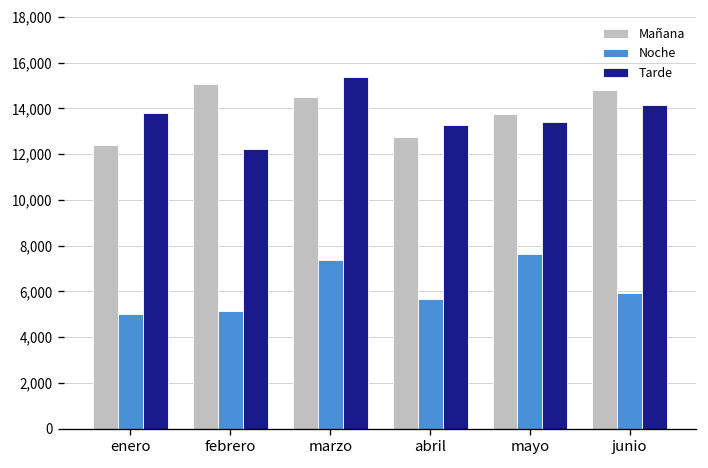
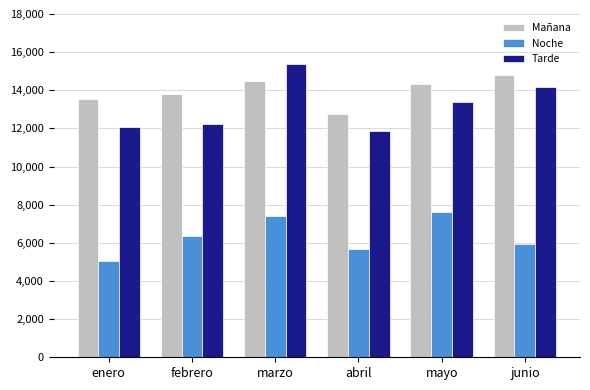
  {
    "Mañana": {
-     "enero": "12,400",
-     "febrero": "15,000",
+     "enero": "13,600",
+     "febrero": "13,800",
      "marzo": "14,500",
      "abril": "12,700",
-     "mayo": "13,800",
+     "mayo": "14,300",
      "junio": "14,800"
    },
    "Noche": {
      "enero": "5,000",
-     "febrero": "5,200",
+     "febrero": "6,400",
      "marzo": "7,400",
      "abril": "5,700",
      "mayo": "7,600",
      "junio": "5,900"
    },
    "Tarde": {
-     "enero": "13,800",
+     "enero": "12,100",
      "febrero": "12,200",
      "marzo": "15,400",
-     "abril": "13,300",
+     "abril": "11,800",
      "mayo": "13,400",
      "junio": "14,200"
    }
  }
